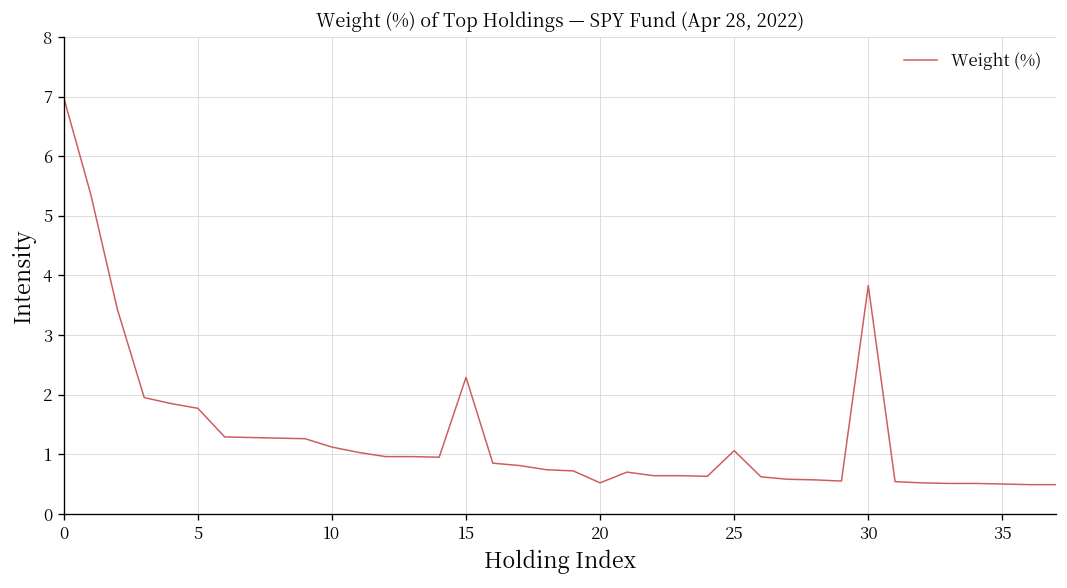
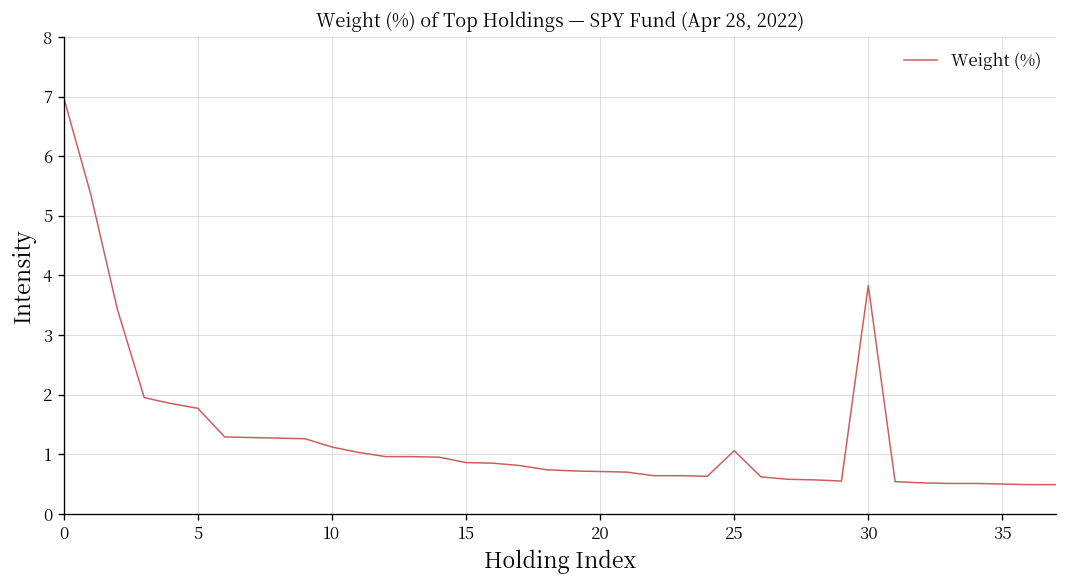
  {
    "0": 7.0,
    "5": 1.8,
    "10": 1.1,
-   "15": 2.3,
-   "20": 0.5,
+   "15": 0.9,
+   "20": 0.7,
    "25": 1.1,
    "30": 3.8,
    "35": 0.5
  }
